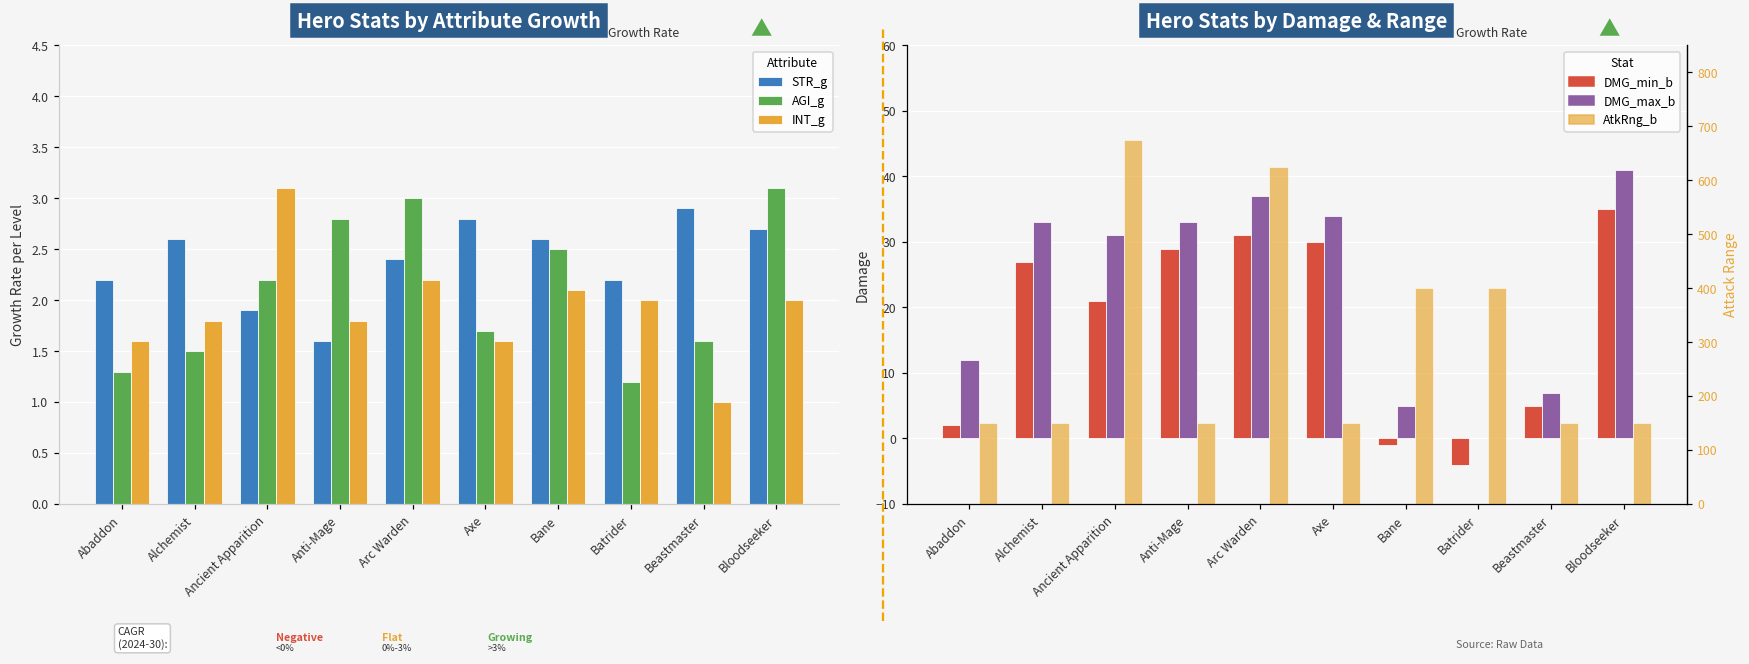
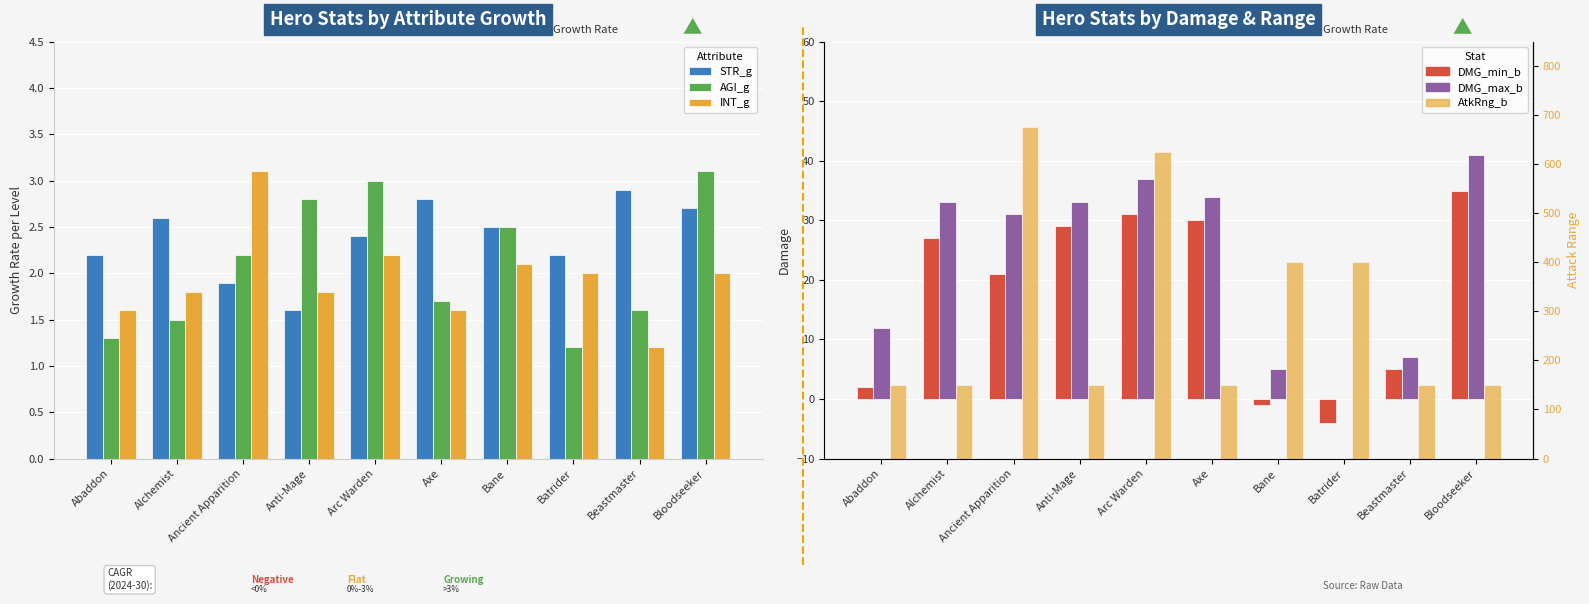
  {
    "Hero Stats by Attribute Growth": {
      "STR_g": {
        "Abaddon": 2.2,
        "Alchemist": 2.6,
        "Ancient Apparition": 1.9,
        "Anti-Mage": 1.6,
        "Arc Warden": 2.4,
        "Axe": 2.8,
-       "Bane": 2.6,
+       "Bane": 2.5,
        "Batrider": 2.2,
        "Beastmaster": 2.9,
        "Bloodseeker": 2.7
      },
      "AGI_g": {
        "Abaddon": 1.3,
        "Alchemist": 1.5,
        "Ancient Apparition": 2.2,
        "Anti-Mage": 2.8,
        "Arc Warden": 3.0,
        "Axe": 1.7,
        "Bane": 2.5,
        "Batrider": 1.2,
        "Beastmaster": 1.6,
        "Bloodseeker": 3.1
      },
      "INT_g": {
        "Abaddon": 1.6,
        "Alchemist": 1.8,
        "Ancient Apparition": 3.1,
        "Anti-Mage": 1.8,
        "Arc Warden": 2.2,
        "Axe": 1.6,
        "Bane": 2.1,
        "Batrider": 2.0,
-       "Beastmaster": 1.0,
+       "Beastmaster": 1.2,
        "Bloodseeker": 2.0
      }
    }
  }
